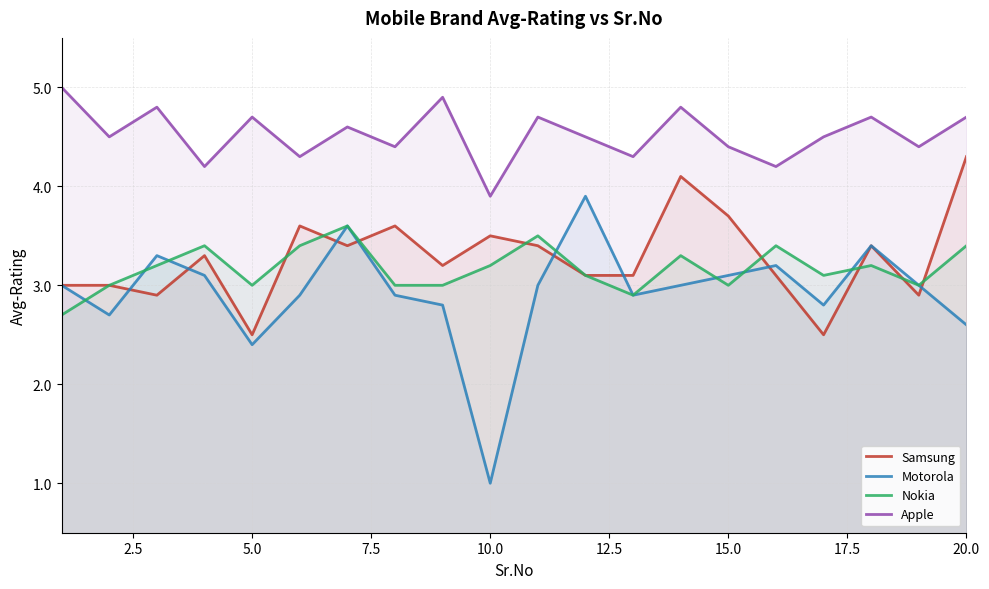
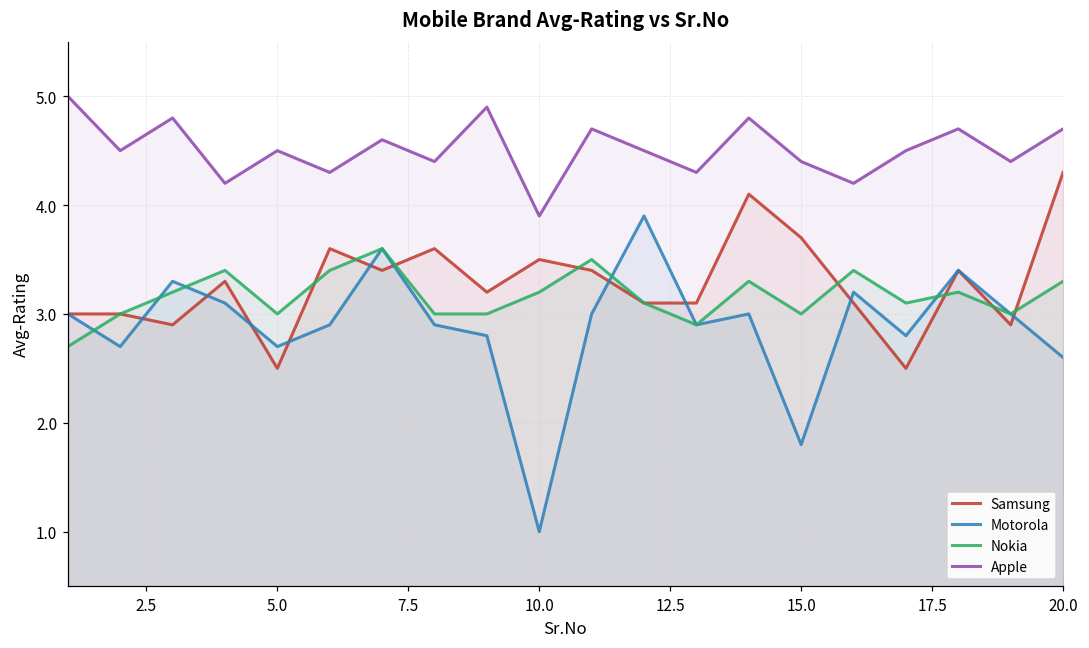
  {
    "Samsung": {
      "5.0": 2.5,
      "10.0": 3.5,
      "15.0": 3.7,
      "20.0": 4.3
    },
    "Motorola": {
-     "5.0": 2.4,
+     "5.0": 2.7,
      "10.0": 1.0,
-     "15.0": 3.1,
+     "15.0": 1.8,
      "20.0": 2.6
    },
    "Nokia": {
      "5.0": 3.0,
      "10.0": 3.2,
      "15.0": 3.0,
-     "20.0": 3.4
+     "20.0": 3.3
    },
    "Apple": {
-     "5.0": 4.7,
+     "5.0": 4.5,
      "10.0": 3.9,
      "15.0": 4.4,
      "20.0": 4.7
    }
  }
